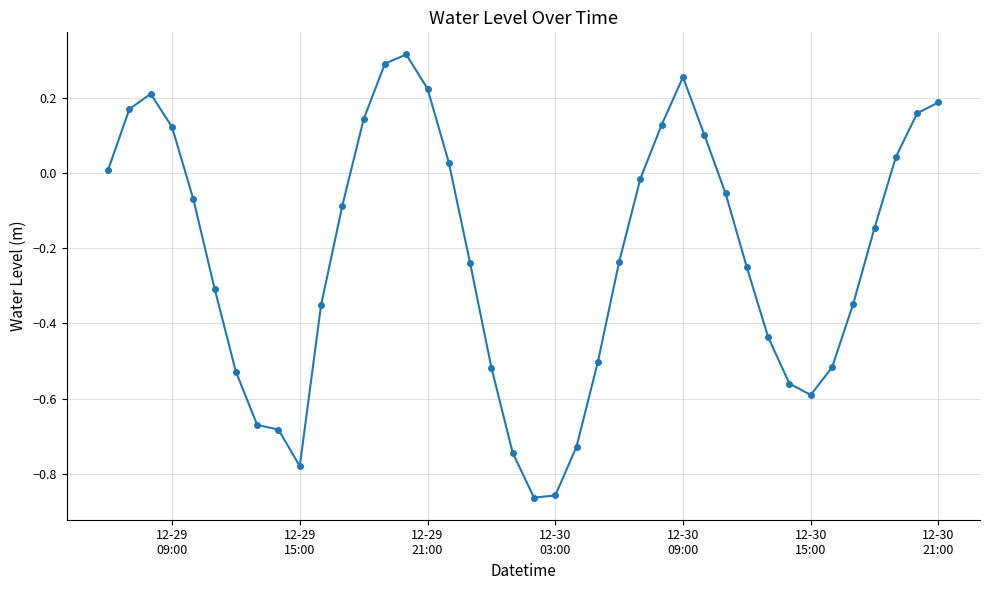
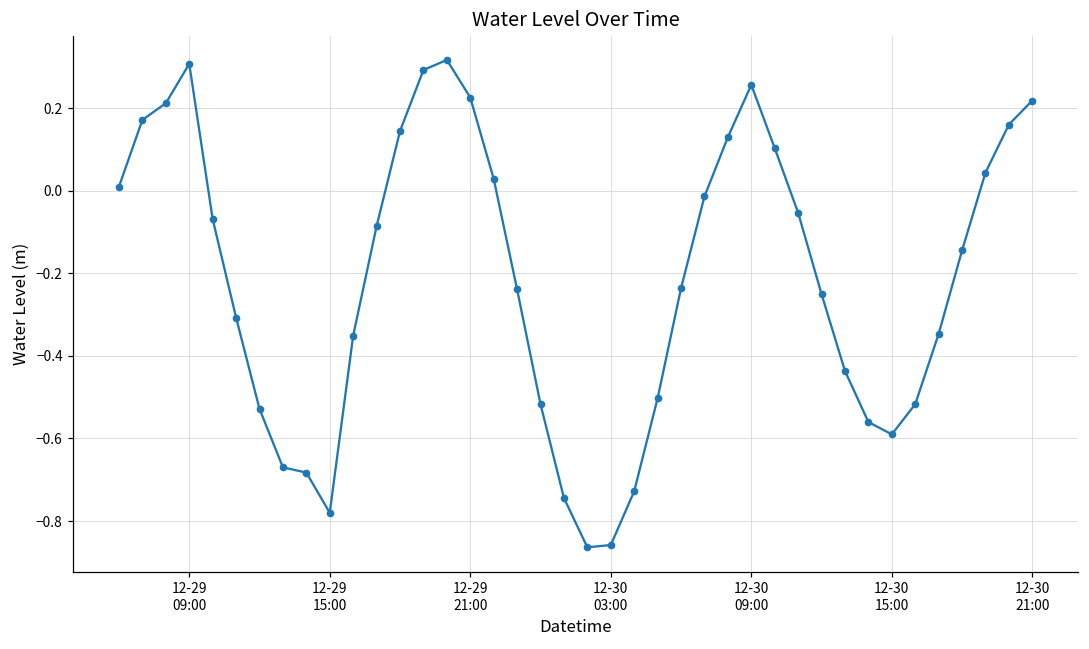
  {
-   "12-29 09:00": 0.12,
+   "12-29 09:00": 0.31,
    "12-29 15:00": -0.78,
    "12-29 21:00": 0.23,
    "12-30 03:00": -0.86,
    "12-30 09:00": 0.26,
    "12-30 15:00": -0.59,
-   "12-30 21:00": 0.19
+   "12-30 21:00": 0.22
  }
